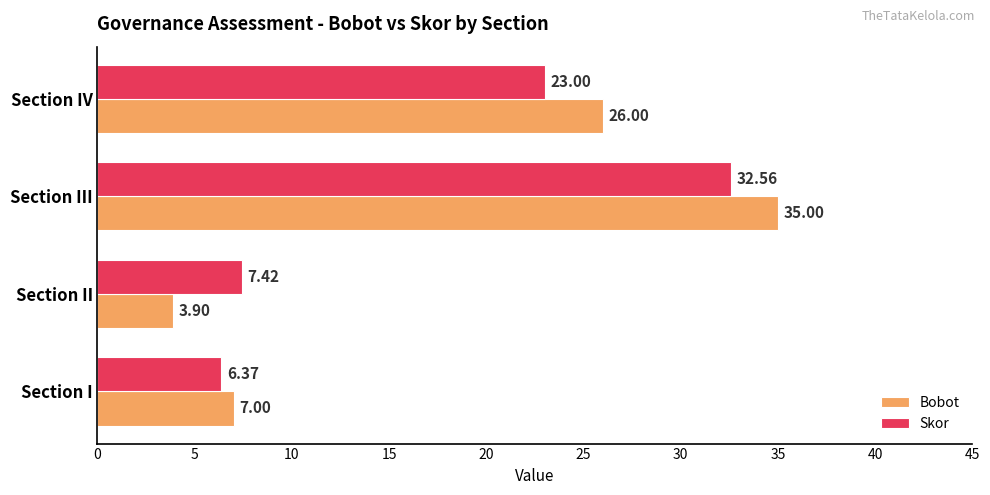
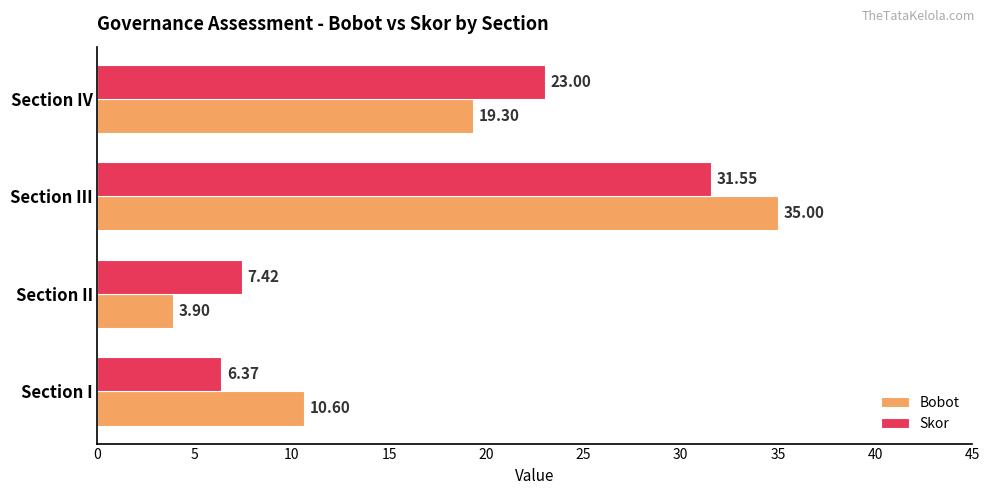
  {
    "Bobot": {
-     "Section IV": 26.00,
+     "Section IV": 19.30,
      "Section III": 35.00,
      "Section II": 3.90,
-     "Section I": 7.00
+     "Section I": 10.60
    },
    "Skor": {
      "Section IV": 23.00,
-     "Section III": 32.56,
+     "Section III": 31.55,
      "Section II": 7.42,
      "Section I": 6.37
    }
  }
